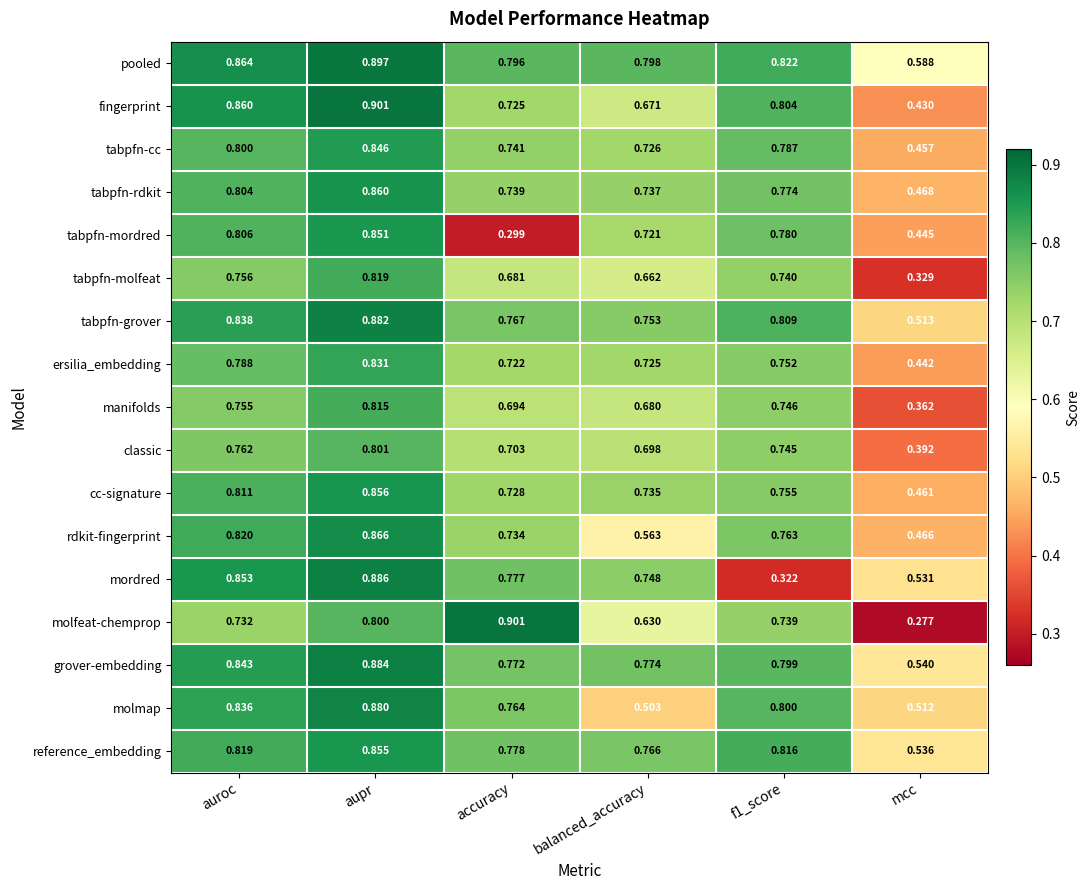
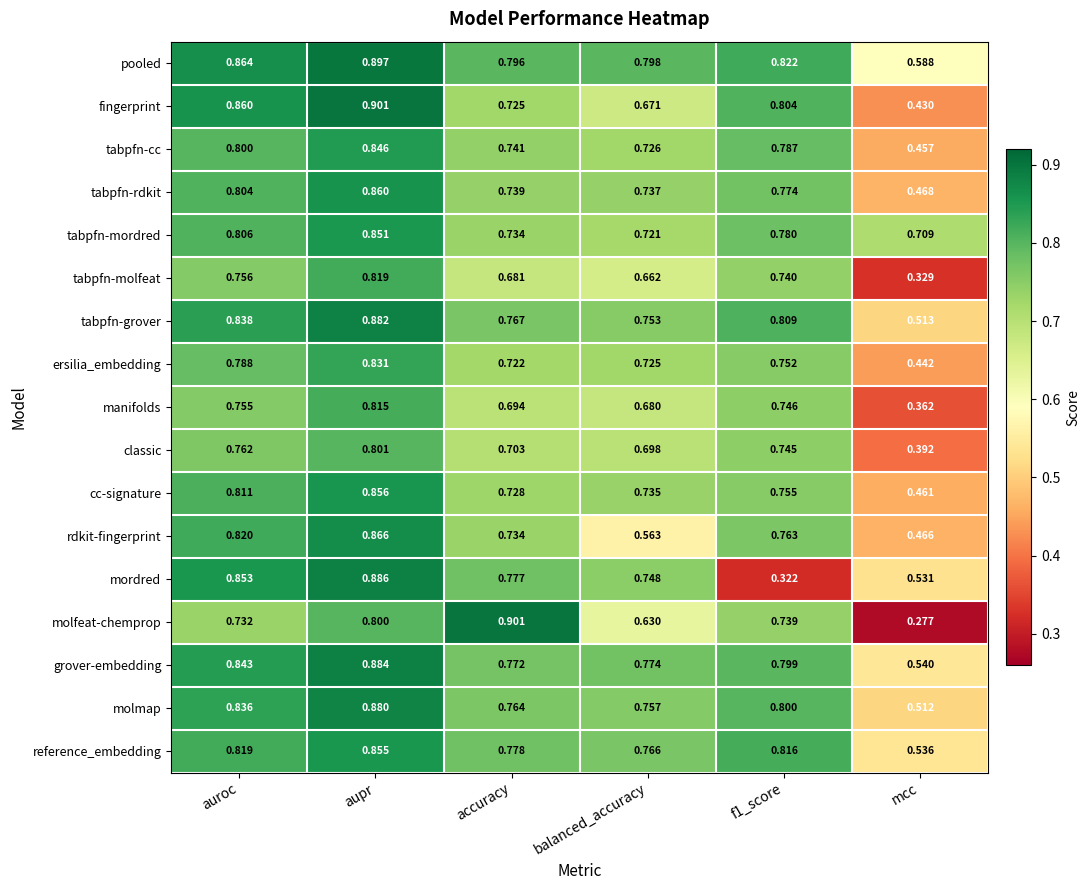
  {
    "pooled": {
      "auroc": 0.864,
      "aupr": 0.897,
      "accuracy": 0.796,
      "balanced_accuracy": 0.798,
      "f1_score": 0.822,
      "mcc": 0.588
    },
    "fingerprint": {
      "auroc": 0.860,
      "aupr": 0.901,
      "accuracy": 0.725,
      "balanced_accuracy": 0.671,
      "f1_score": 0.804,
      "mcc": 0.430
    },
    "tabpfn-cc": {
      "auroc": 0.800,
      "aupr": 0.846,
      "accuracy": 0.741,
      "balanced_accuracy": 0.726,
      "f1_score": 0.787,
      "mcc": 0.457
    },
    "tabpfn-rdkit": {
      "auroc": 0.804,
      "aupr": 0.860,
      "accuracy": 0.739,
      "balanced_accuracy": 0.737,
      "f1_score": 0.774,
      "mcc": 0.468
    },
    "tabpfn-mordred": {
      "auroc": 0.806,
      "aupr": 0.851,
-     "accuracy": 0.299,
+     "accuracy": 0.734,
      "balanced_accuracy": 0.721,
      "f1_score": 0.780,
-     "mcc": 0.445
+     "mcc": 0.709
    },
    "tabpfn-molfeat": {
      "auroc": 0.756,
      "aupr": 0.819,
      "accuracy": 0.681,
      "balanced_accuracy": 0.662,
      "f1_score": 0.740,
      "mcc": 0.329
    },
    "tabpfn-grover": {
      "auroc": 0.838,
      "aupr": 0.882,
      "accuracy": 0.767,
      "balanced_accuracy": 0.753,
      "f1_score": 0.809,
      "mcc": 0.513
    },
    "ersilia_embedding": {
      "auroc": 0.788,
      "aupr": 0.831,
      "accuracy": 0.722,
      "balanced_accuracy": 0.725,
      "f1_score": 0.752,
      "mcc": 0.442
    },
    "manifolds": {
      "auroc": 0.755,
      "aupr": 0.815,
      "accuracy": 0.694,
      "balanced_accuracy": 0.680,
      "f1_score": 0.746,
      "mcc": 0.362
    },
    "classic": {
      "auroc": 0.762,
      "aupr": 0.801,
      "accuracy": 0.703,
      "balanced_accuracy": 0.698,
      "f1_score": 0.745,
      "mcc": 0.392
    },
    "cc-signature": {
      "auroc": 0.811,
      "aupr": 0.856,
      "accuracy": 0.728,
      "balanced_accuracy": 0.735,
      "f1_score": 0.755,
      "mcc": 0.461
    },
    "rdkit-fingerprint": {
      "auroc": 0.820,
      "aupr": 0.866,
      "accuracy": 0.734,
      "balanced_accuracy": 0.563,
      "f1_score": 0.763,
      "mcc": 0.466
    },
    "mordred": {
      "auroc": 0.853,
      "aupr": 0.886,
      "accuracy": 0.777,
      "balanced_accuracy": 0.748,
      "f1_score": 0.322,
      "mcc": 0.531
    },
    "molfeat-chemprop": {
      "auroc": 0.732,
      "aupr": 0.800,
      "accuracy": 0.901,
      "balanced_accuracy": 0.630,
      "f1_score": 0.739,
      "mcc": 0.277
    },
    "grover-embedding": {
      "auroc": 0.843,
      "aupr": 0.884,
      "accuracy": 0.772,
      "balanced_accuracy": 0.774,
      "f1_score": 0.799,
      "mcc": 0.540
    },
    "molmap": {
      "auroc": 0.836,
      "aupr": 0.880,
      "accuracy": 0.764,
-     "balanced_accuracy": 0.503,
+     "balanced_accuracy": 0.757,
      "f1_score": 0.800,
      "mcc": 0.512
    },
    "reference_embedding": {
      "auroc": 0.819,
      "aupr": 0.855,
      "accuracy": 0.778,
      "balanced_accuracy": 0.766,
      "f1_score": 0.816,
      "mcc": 0.536
    }
  }
